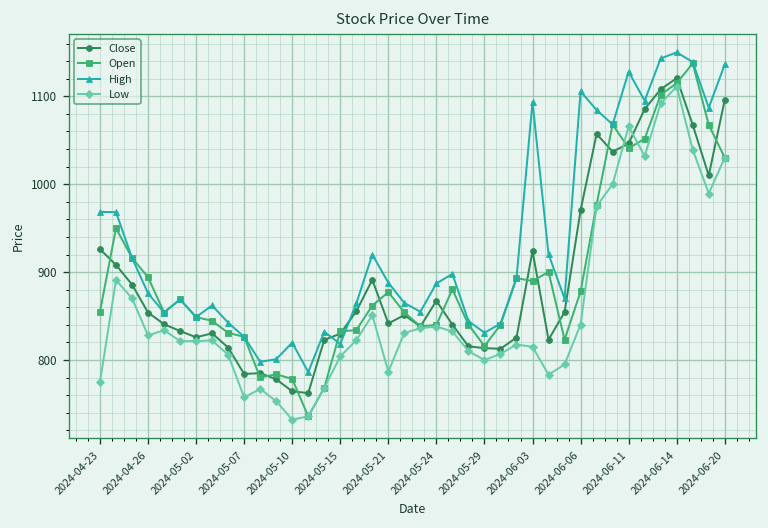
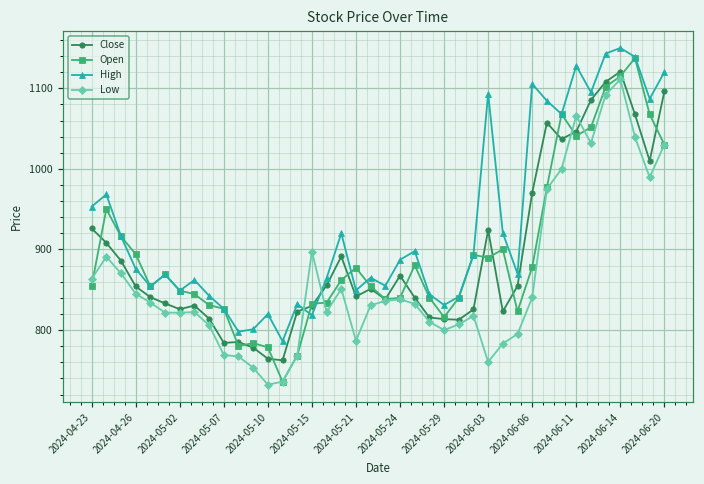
  {
    "High": {
-     "2024-04-23": 970,
+     "2024-04-23": 950,
      "2024-04-26": 880,
      "2024-05-10": 820,
      "2024-05-15": 820,
-     "2024-05-21": 890,
+     "2024-05-21": 850,
      "2024-05-24": 890,
      "2024-05-29": 830,
      "2024-06-03": 1090,
      "2024-06-06": 1110,
      "2024-06-11": 1130,
      "2024-06-14": 1150,
-     "2024-06-20": 1140
+     "2024-06-20": 1120
    },
    "Low": {
-     "2024-04-23": 780,
-     "2024-04-26": 830,
+     "2024-04-23": 860,
+     "2024-04-26": 850,
      "2024-05-02": 820,
-     "2024-05-07": 760,
+     "2024-05-07": 770,
      "2024-05-10": 730,
-     "2024-05-15": 800,
+     "2024-05-15": 900,
      "2024-05-21": 790,
      "2024-05-29": 800,
-     "2024-06-03": 820,
+     "2024-06-03": 760,
      "2024-06-06": 840,
      "2024-06-11": 1070,
      "2024-06-14": 1110
    }
  }
